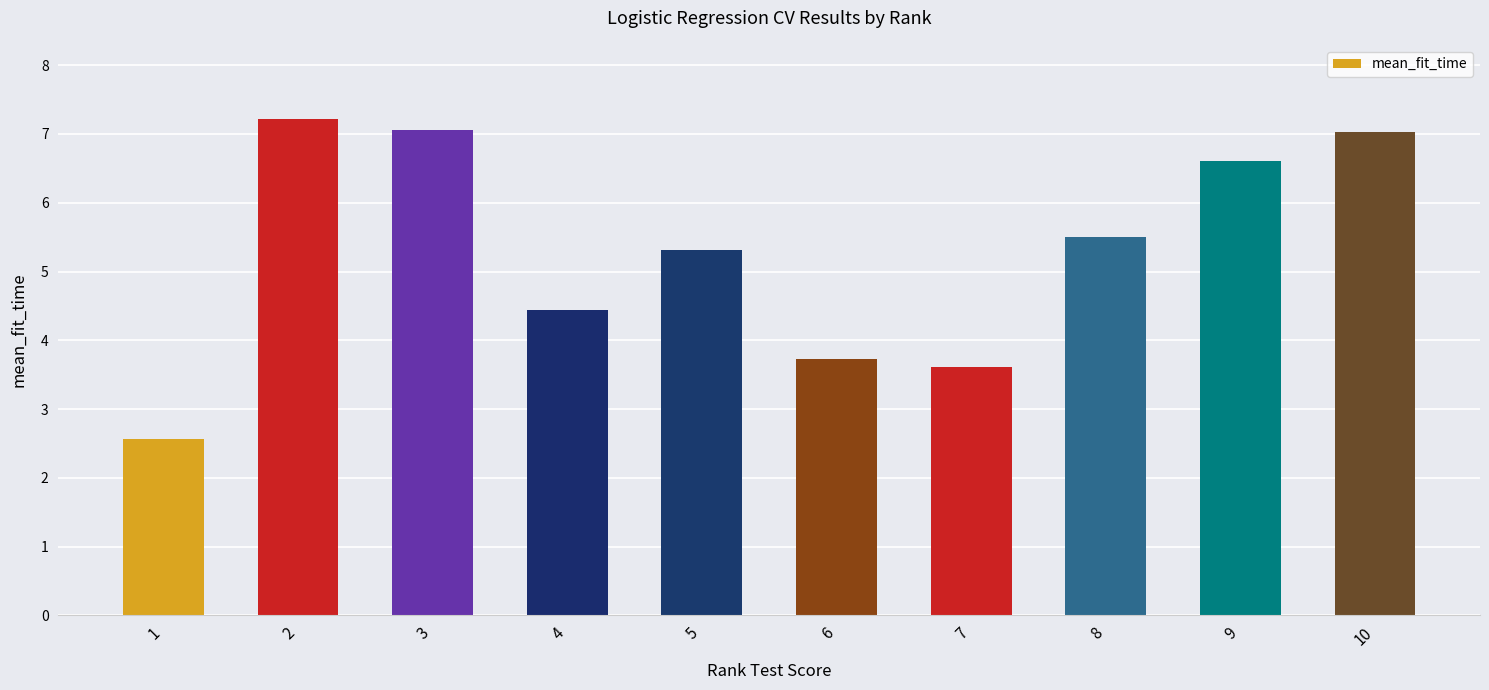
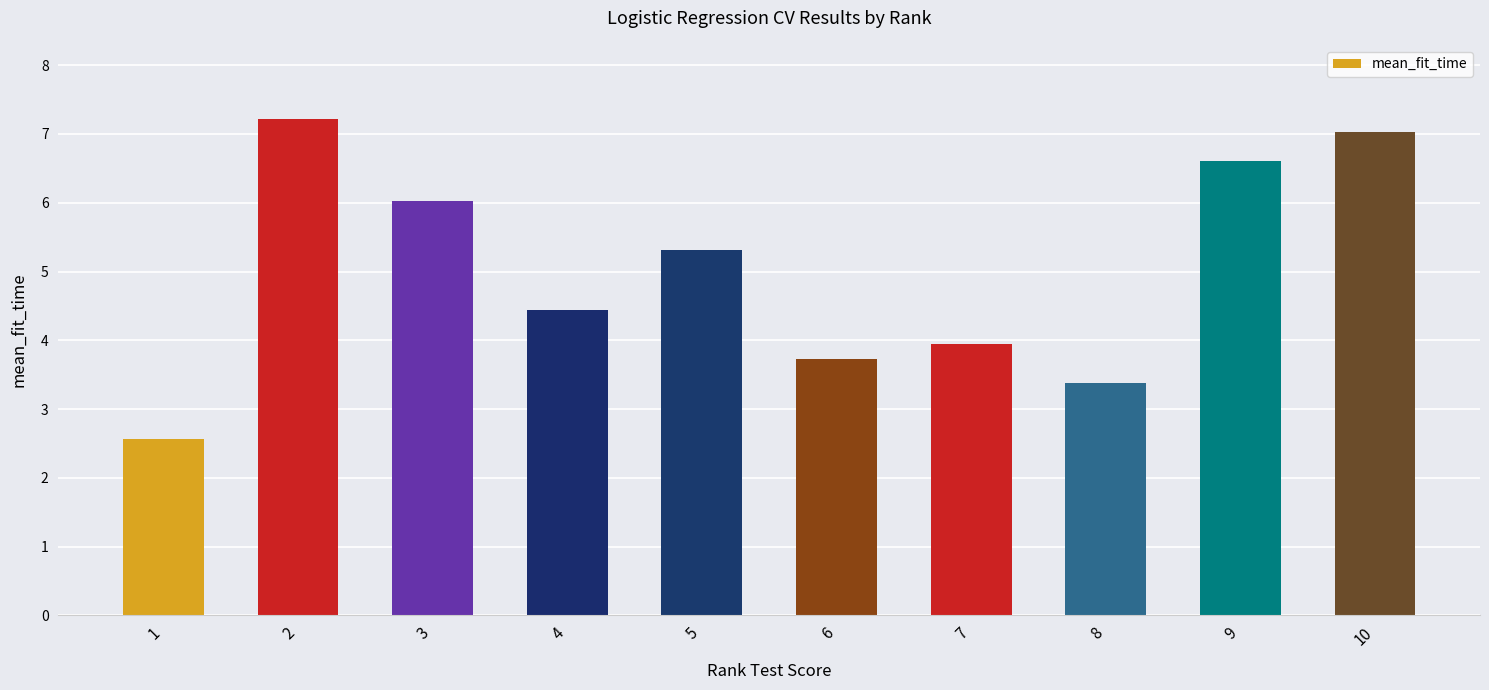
  {
    "1": 2.6,
    "2": 7.2,
-   "3": 7.1,
+   "3": 6.0,
    "4": 4.4,
    "5": 5.3,
    "6": 3.7,
-   "7": 3.6,
-   "8": 5.5,
+   "7": 4.0,
+   "8": 3.4,
    "9": 6.6,
    "10": 7.0
  }
